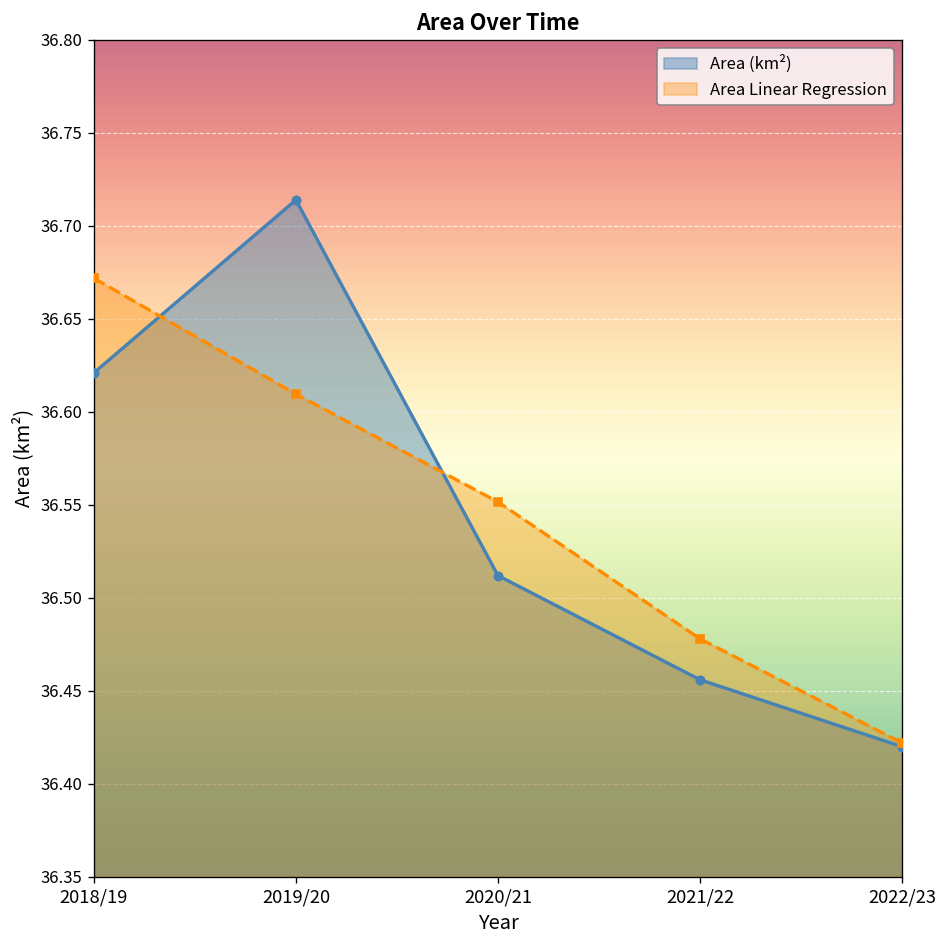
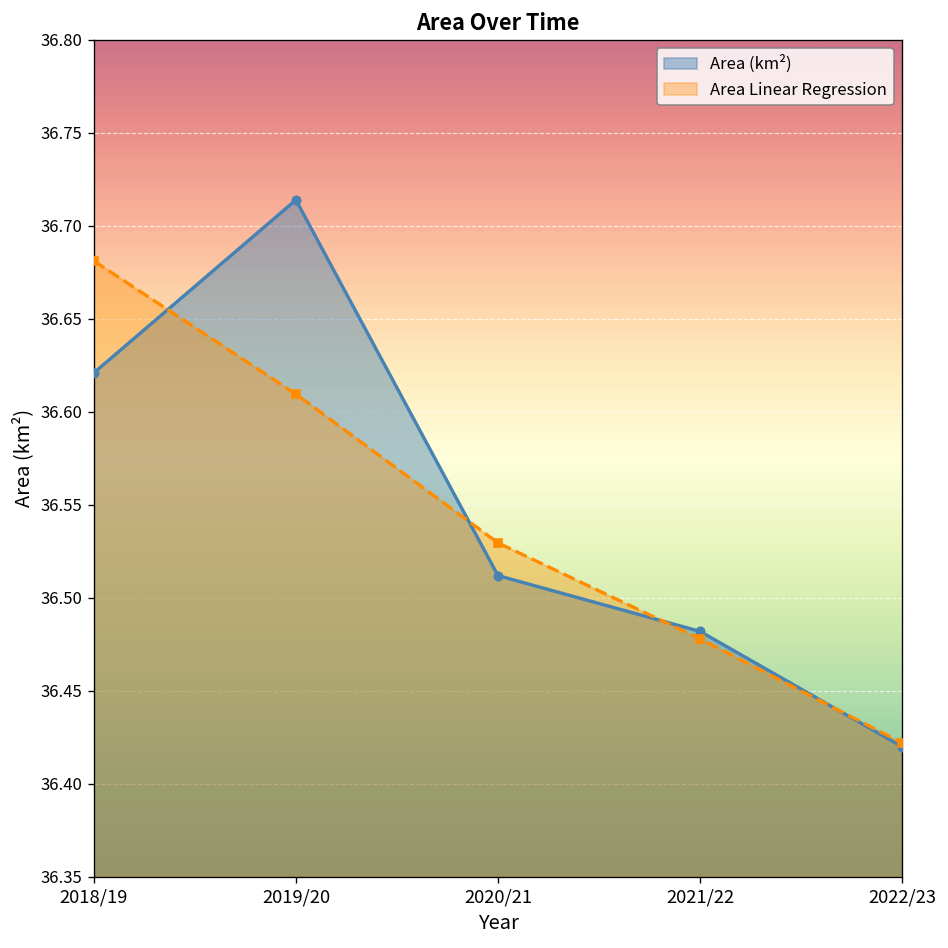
  {
    "Area (km²)": {
      "2018/19": 36.621,
      "2019/20": 36.714,
      "2020/21": 36.512,
-     "2021/22": 36.456,
+     "2021/22": 36.482,
      "2022/23": 36.420
    },
    "Area Linear Regression": {
-     "2018/19": 36.672,
+     "2018/19": 36.681,
      "2019/20": 36.610,
-     "2020/21": 36.552,
+     "2020/21": 36.530,
      "2021/22": 36.478,
      "2022/23": 36.422
    }
  }
